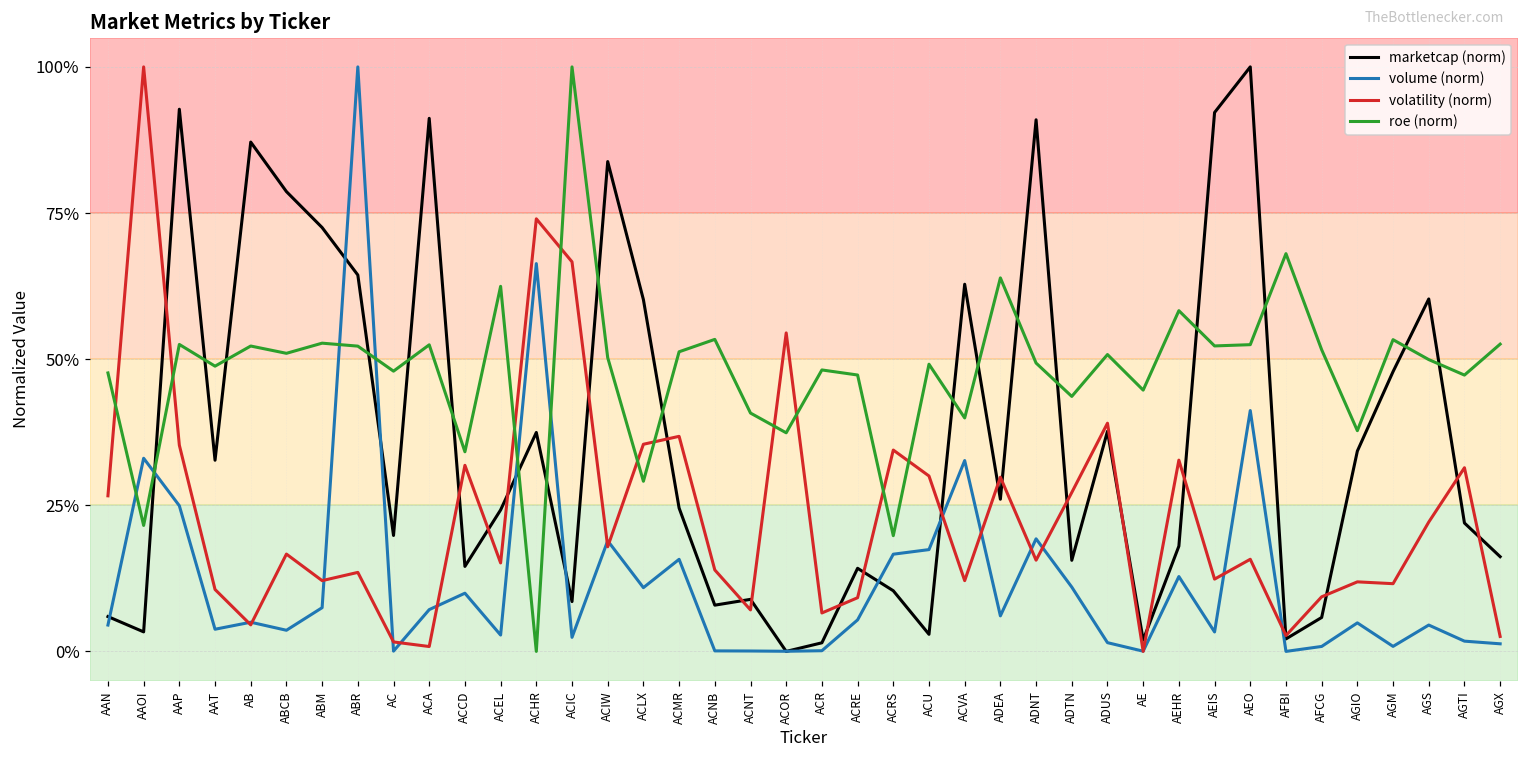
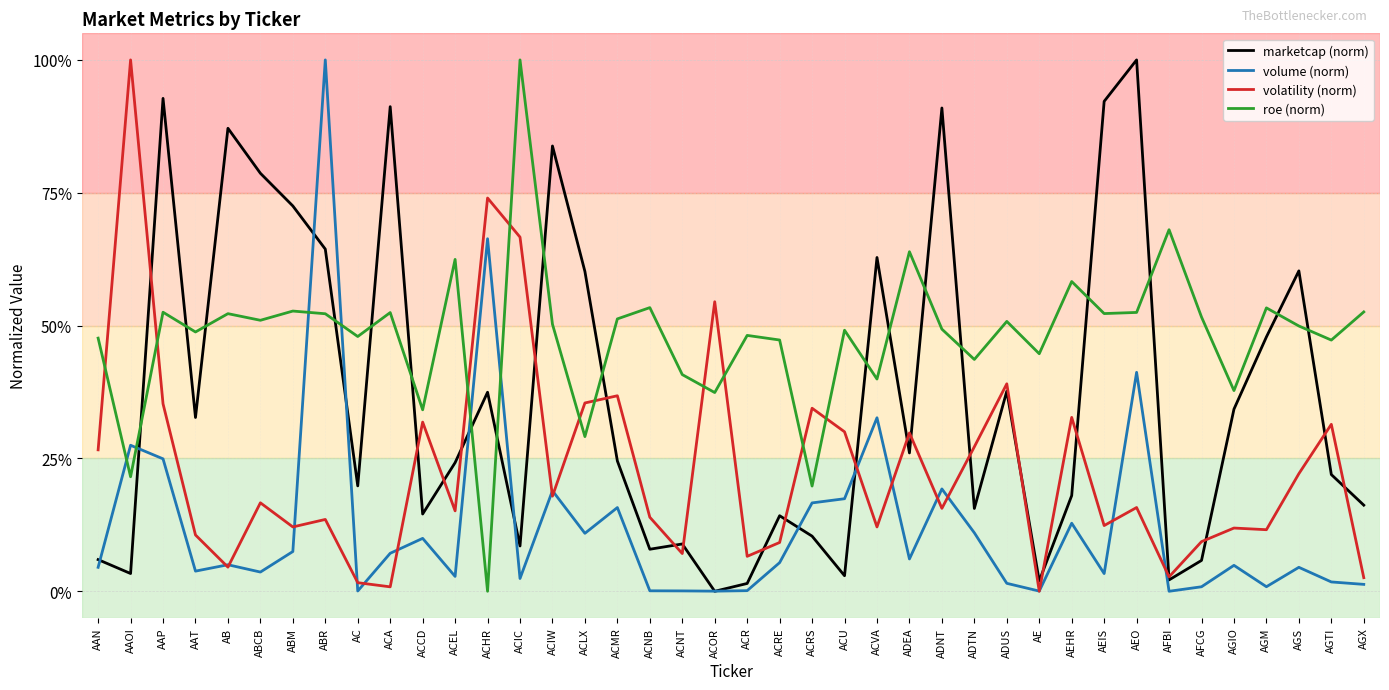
  {
    "marketcap (norm)": {
      "AAN": "6%",
      "AAOI": "3%",
      "AAP": "93%",
      "AAT": "33%",
      "AB": "87%",
      "ABCB": "79%",
      "ABM": "73%",
      "ABR": "64%",
      "AC": "20%",
      "ACA": "91%",
      "ACCD": "15%",
      "ACEL": "24%",
      "ACHR": "37%",
      "ACIC": "9%",
      "ACIW": "84%",
      "ACLX": "60%",
      "ACMR": "25%",
      "ACNB": "8%",
      "ACNT": "9%",
      "ACR": "1%",
      "ACRE": "14%",
      "ACRS": "10%",
      "ACU": "3%",
      "ACVA": "63%",
      "ADEA": "26%",
      "ADNT": "91%",
      "ADTN": "16%",
      "ADUS": "38%",
      "AE": "2%",
      "AEHR": "18%",
      "AEIS": "92%",
      "AEO": "100%",
      "AFBI": "2%",
      "AFCG": "6%",
      "AGIO": "34%",
      "AGM": "48%",
      "AGS": "60%",
      "AGTI": "22%",
      "AGX": "16%"
    },
    "volume (norm)": {
      "AAN": "5%",
-     "AAOI": "33%",
+     "AAOI": "27%",
      "AAP": "25%",
      "AAT": "4%",
      "ABCB": "4%",
      "ABM": "7%",
      "ABR": "100%",
      "AC": "0%",
      "ACA": "7%",
      "ACCD": "10%",
      "ACEL": "3%",
      "ACHR": "66%",
      "ACIC": "2%",
      "ACIW": "19%",
      "ACLX": "11%",
      "ACMR": "16%",
      "ACNB": "0%",
      "ACNT": "0%",
      "ACR": "0%",
      "ACRE": "5%",
      "ACRS": "17%",
      "ACU": "17%",
      "ACVA": "33%",
      "ADEA": "6%",
      "ADNT": "19%",
      "ADTN": "11%",
      "ADUS": "1%",
      "AEHR": "13%",
      "AEIS": "3%",
      "AEO": "41%",
      "AFBI": "0%",
      "AFCG": "1%",
      "AGIO": "5%",
      "AGM": "1%",
      "AGS": "5%",
      "AGTI": "2%",
      "AGX": "1%"
    },
    "volatility (norm)": {
      "AAN": "27%",
      "AAOI": "100%",
      "AAP": "35%",
      "AAT": "11%",
      "ABCB": "17%",
      "ABM": "12%",
      "ABR": "14%",
      "AC": "2%",
      "ACA": "1%",
      "ACCD": "32%",
      "ACEL": "15%",
      "ACHR": "74%",
      "ACIC": "67%",
      "ACIW": "18%",
      "ACLX": "35%",
      "ACMR": "37%",
      "ACNB": "14%",
      "ACNT": "7%",
      "ACOR": "54%",
      "ACR": "7%",
      "ACRE": "9%",
      "ACRS": "34%",
      "ACU": "30%",
      "ACVA": "12%",
      "ADEA": "30%",
      "ADNT": "16%",
      "ADTN": "27%",
      "ADUS": "39%",
      "AEHR": "33%",
      "AEIS": "12%",
      "AEO": "16%",
      "AFBI": "3%",
      "AFCG": "9%",
      "AGIO": "12%",
      "AGM": "12%",
      "AGS": "22%",
      "AGTI": "31%",
      "AGX": "3%"
    },
    "roe (norm)": {
      "AAN": "48%",
      "AAOI": "22%",
      "AAP": "53%",
      "AAT": "49%",
      "AB": "52%",
      "ABCB": "51%",
      "ABM": "53%",
      "ABR": "52%",
      "AC": "48%",
      "ACA": "52%",
      "ACCD": "34%",
      "ACEL": "62%",
      "ACHR": "0%",
      "ACIC": "100%",
      "ACIW": "50%",
      "ACLX": "29%",
      "ACMR": "51%",
      "ACNB": "53%",
      "ACNT": "41%",
      "ACOR": "37%",
      "ACR": "48%",
      "ACRE": "47%",
      "ACRS": "20%",
      "ACU": "49%",
      "ACVA": "40%",
      "ADEA": "64%",
      "ADNT": "49%",
      "ADTN": "44%",
      "ADUS": "51%",
      "AE": "45%",
      "AEHR": "58%",
      "AEIS": "52%",
      "AEO": "52%",
      "AFBI": "68%",
      "AFCG": "52%",
      "AGIO": "38%",
      "AGM": "53%",
      "AGS": "50%",
      "AGTI": "47%",
      "AGX": "53%"
    }
  }
